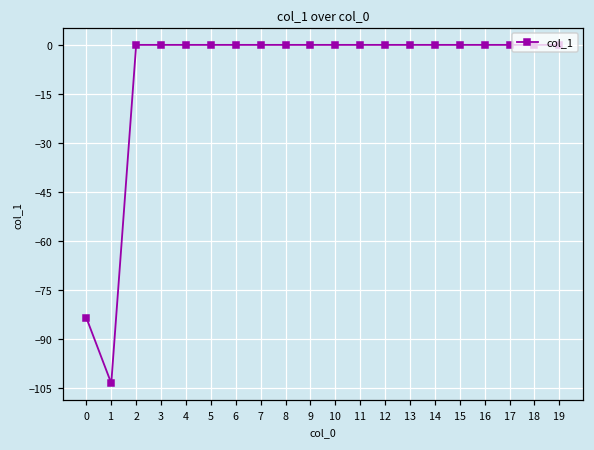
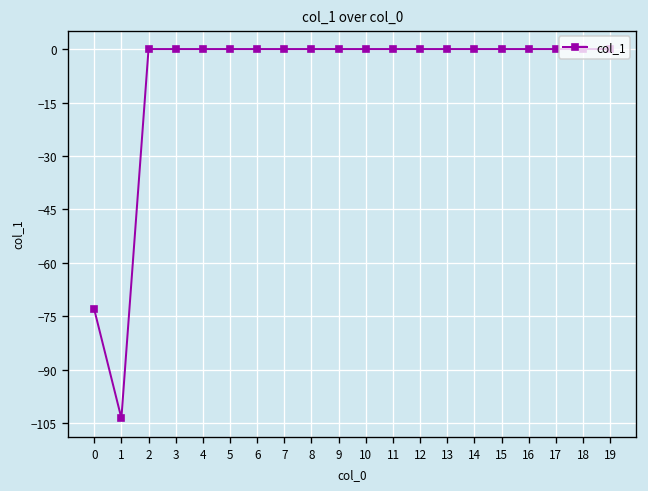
  {
-   "0": -84,
+   "0": -73,
    "1": -104,
    "2": 0,
    "3": 0,
    "4": 0,
    "5": 0,
    "6": 0,
    "7": 0,
    "8": 0,
    "9": 0,
    "10": 0,
    "11": 0,
    "12": 0,
    "13": 0,
    "14": 0,
    "15": 0,
    "16": 0,
    "17": 0
  }
